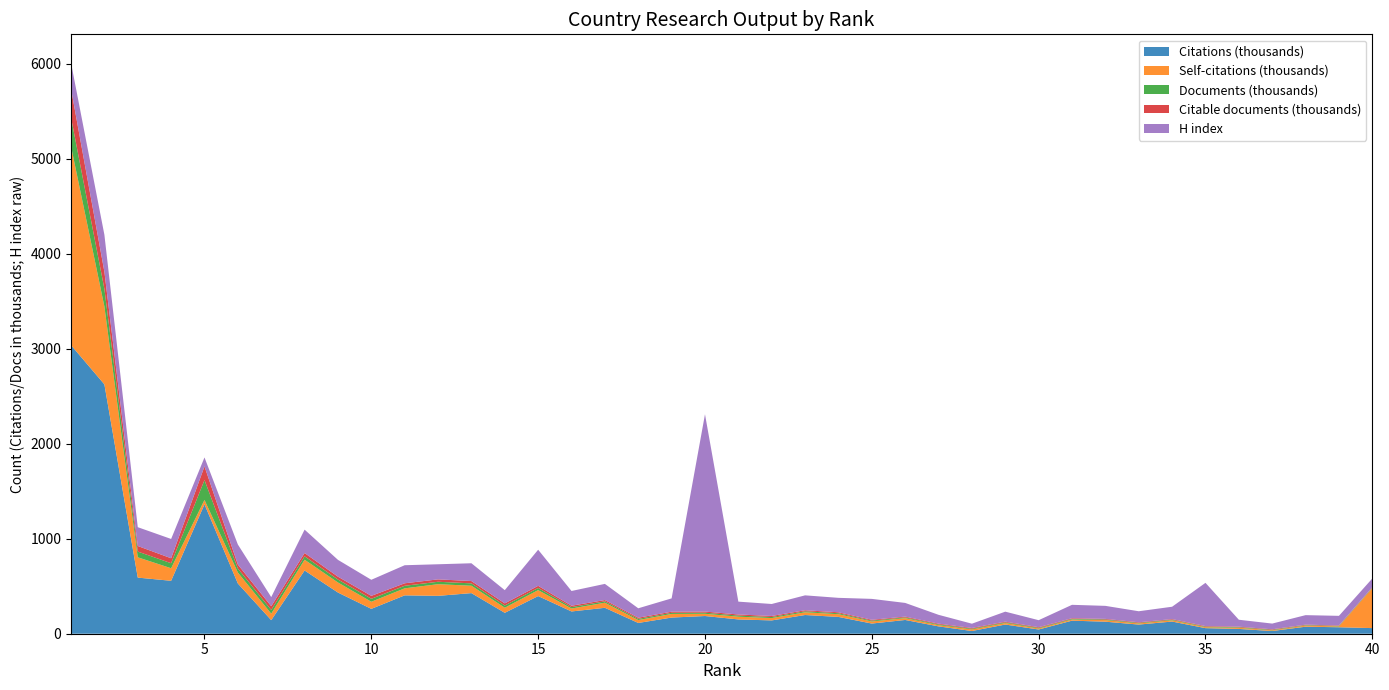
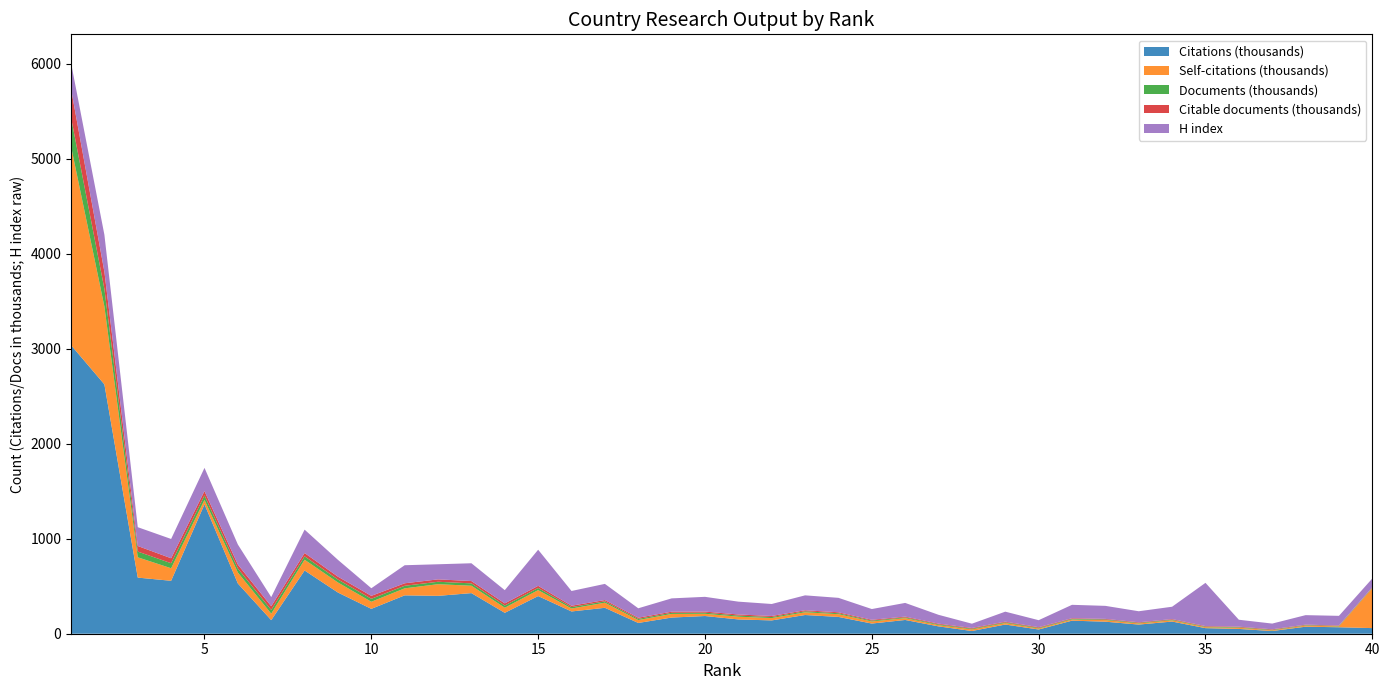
  {
    "Citations (thousands)": {
      "5": 1400,
      "10": 300,
      "15": 400,
      "40": 100
    },
    "Self-citations (thousands)": {
      "5": 0,
      "10": 100
    },
    "Documents (thousands)": {
-     "5": 200,
+     "5": 0,
      "10": 0
    },
    "Citable documents (thousands)": {
-     "5": 100,
+     "5": 0,
      "10": 0
    },
    "H index": {
-     "5": 100,
-     "10": 200,
+     "5": 200,
+     "10": 100,
      "15": 400,
-     "20": 2100,
-     "25": 200,
+     "20": 200,
+     "25": 100,
      "30": 100,
      "35": 500,
      "40": 100
    }
  }
